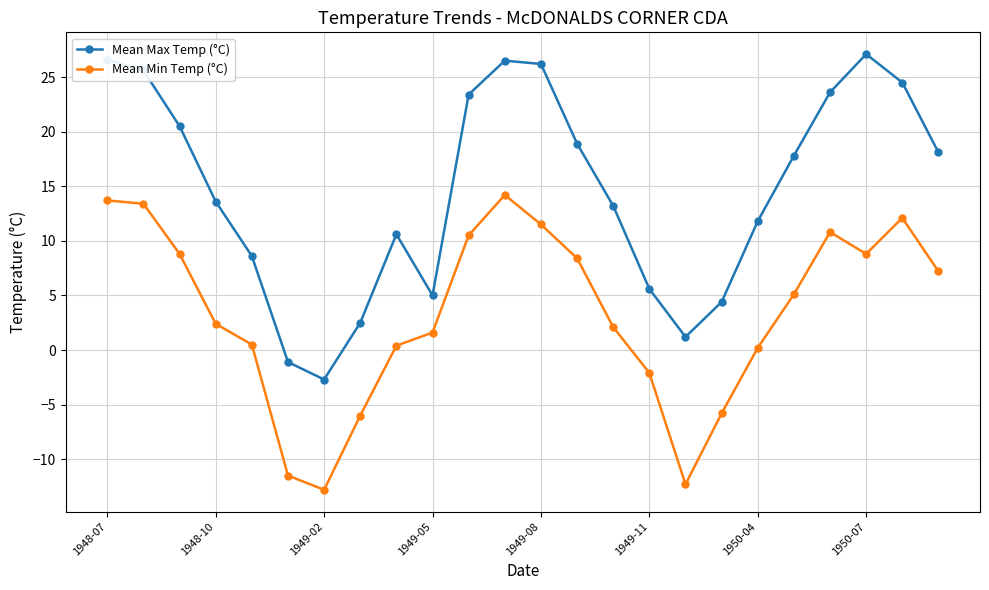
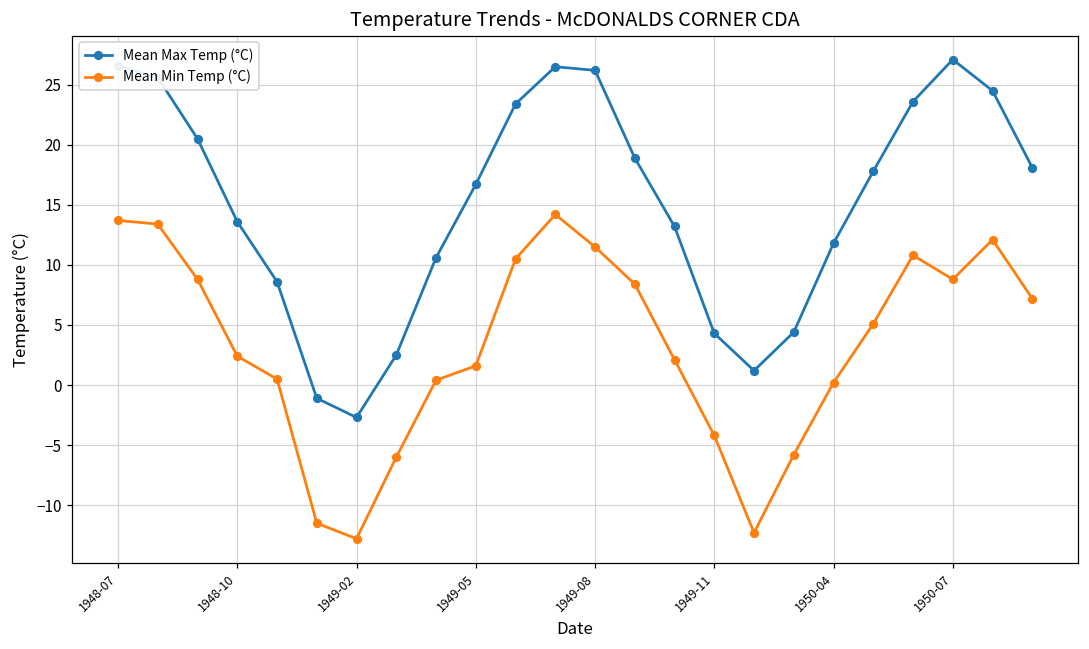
  {
    "Mean Max Temp (°C)": {
      "1948-10": 13.6,
      "1949-02": -2.7,
-     "1949-05": 5.0,
+     "1949-05": 16.7,
      "1949-08": 26.2,
-     "1949-11": 5.6,
+     "1949-11": 4.3,
      "1950-04": 11.8,
      "1950-07": 27.1
    },
    "Mean Min Temp (°C)": {
      "1948-07": 13.7,
      "1948-10": 2.4,
      "1949-02": -12.8,
      "1949-05": 1.6,
      "1949-08": 11.5,
-     "1949-11": -2.1,
+     "1949-11": -4.2,
      "1950-04": 0.2,
      "1950-07": 8.8
    }
  }
